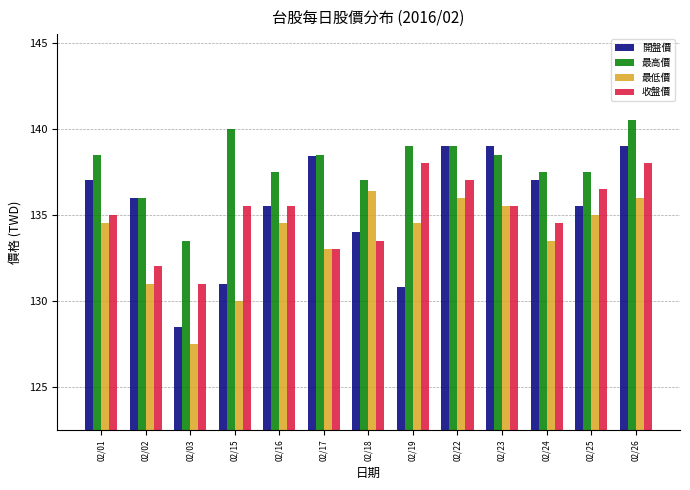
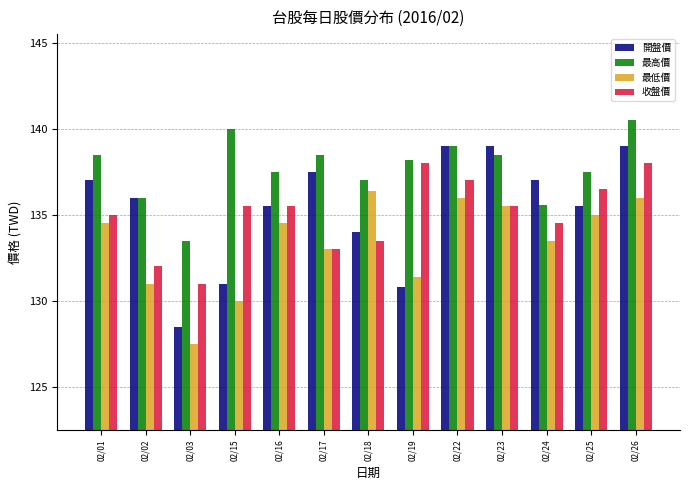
  {
    "開盤價": {
      "02/01": 137.0,
      "02/02": 136.0,
      "02/03": 128.5,
      "02/15": 131.0,
      "02/16": 135.5,
-     "02/17": 138.4,
+     "02/17": 137.5,
      "02/18": 134.0,
      "02/19": 130.8,
      "02/22": 139.0,
      "02/23": 139.0,
      "02/24": 137.0,
      "02/25": 135.5,
      "02/26": 139.0
    },
    "最高價": {
      "02/01": 138.5,
      "02/02": 136.0,
      "02/03": 133.5,
      "02/15": 140.0,
      "02/16": 137.5,
      "02/17": 138.5,
      "02/18": 137.0,
-     "02/19": 139.0,
+     "02/19": 138.2,
      "02/22": 139.0,
      "02/23": 138.5,
-     "02/24": 137.5,
+     "02/24": 135.6,
      "02/25": 137.5,
      "02/26": 140.5
    },
    "最低價": {
      "02/01": 134.5,
      "02/02": 131.0,
      "02/03": 127.5,
      "02/15": 130.0,
      "02/16": 134.5,
      "02/17": 133.0,
      "02/18": 136.4,
-     "02/19": 134.5,
+     "02/19": 131.4,
      "02/22": 136.0,
      "02/23": 135.5,
      "02/24": 133.5,
      "02/25": 135.0,
      "02/26": 136.0
    },
    "收盤價": {
      "02/01": 135.0,
      "02/02": 132.0,
      "02/03": 131.0,
      "02/15": 135.5,
      "02/16": 135.5,
      "02/17": 133.0,
      "02/18": 133.5,
      "02/19": 138.0,
      "02/22": 137.0,
      "02/23": 135.5,
      "02/24": 134.5,
      "02/25": 136.5,
      "02/26": 138.0
    }
  }
